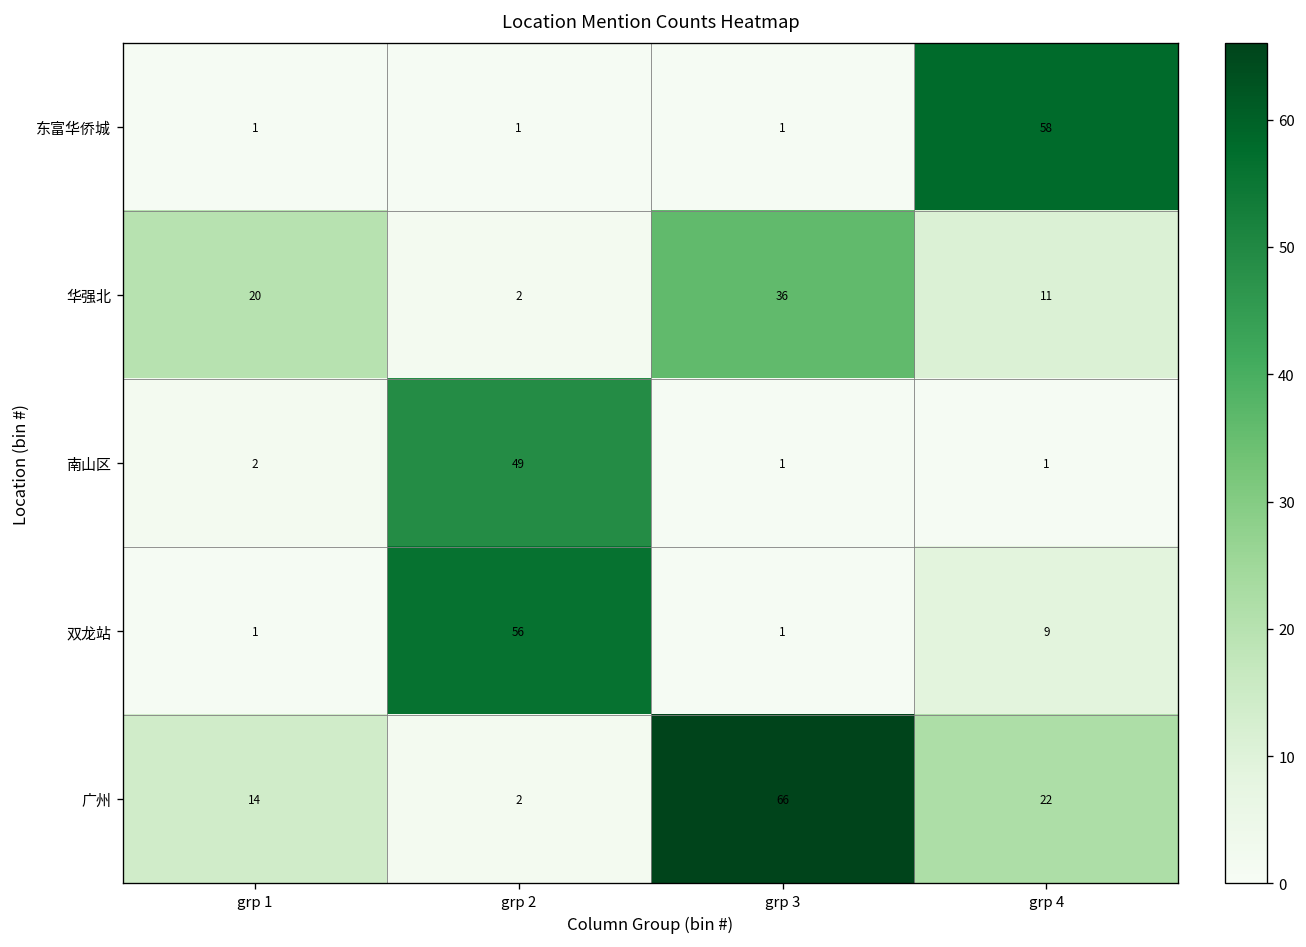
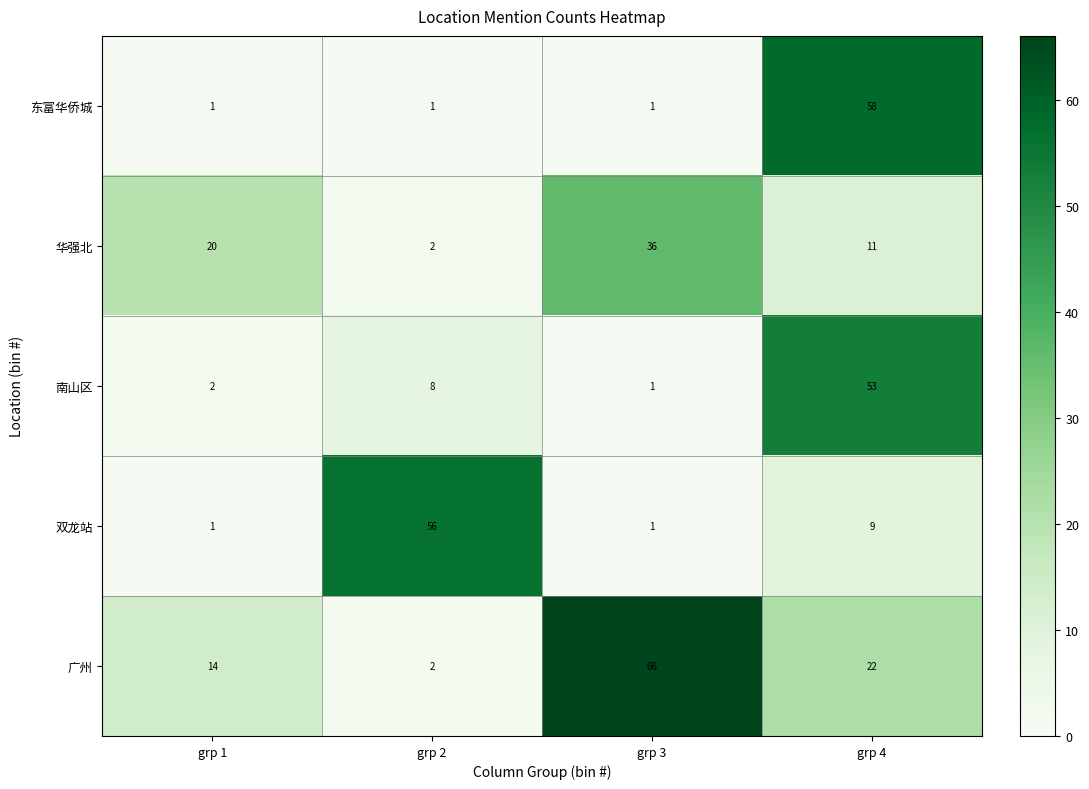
  {
    "东富华侨城": {
      "grp 1": 1,
      "grp 2": 1,
      "grp 3": 1,
      "grp 4": 58
    },
    "华强北": {
      "grp 1": 20,
      "grp 2": 2,
      "grp 3": 36,
      "grp 4": 11
    },
    "南山区": {
      "grp 1": 2,
-     "grp 2": 49,
+     "grp 2": 8,
      "grp 3": 1,
-     "grp 4": 1
+     "grp 4": 53
    },
    "双龙站": {
      "grp 1": 1,
      "grp 2": 56,
      "grp 3": 1,
      "grp 4": 9
    },
    "广州": {
      "grp 1": 14,
      "grp 2": 2,
      "grp 3": 66,
      "grp 4": 22
    }
  }
